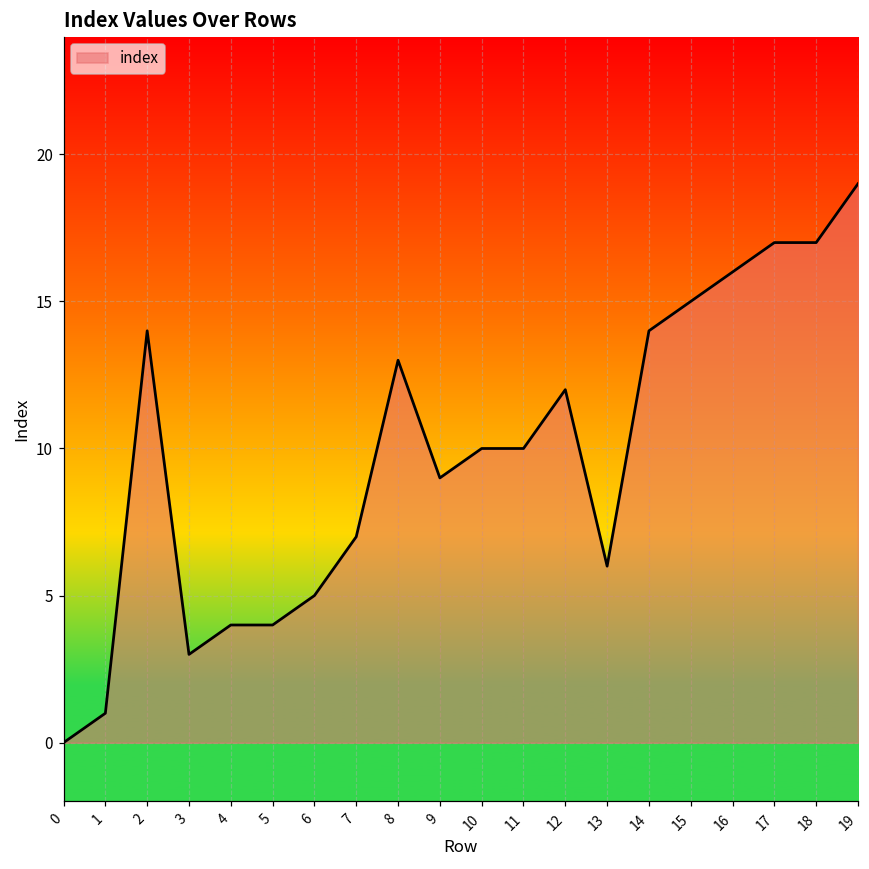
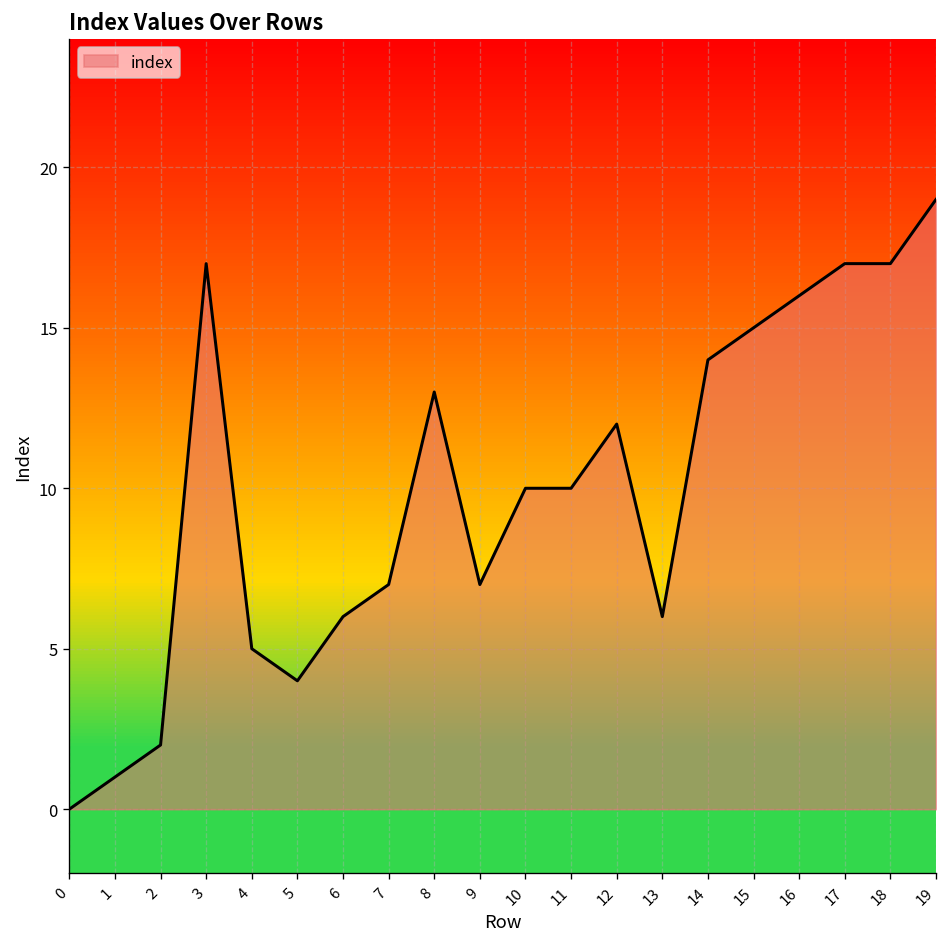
  {
    "0": 0,
    "1": 1,
-   "2": 14,
-   "3": 3,
-   "4": 4,
+   "2": 2,
+   "3": 17,
+   "4": 5,
    "5": 4,
-   "6": 5,
+   "6": 6,
    "7": 7,
    "8": 13,
-   "9": 9,
+   "9": 7,
    "10": 10,
    "11": 10,
    "12": 12,
    "13": 6,
    "14": 14,
    "15": 15,
    "16": 16,
    "17": 17,
    "18": 17,
    "19": 19
  }
